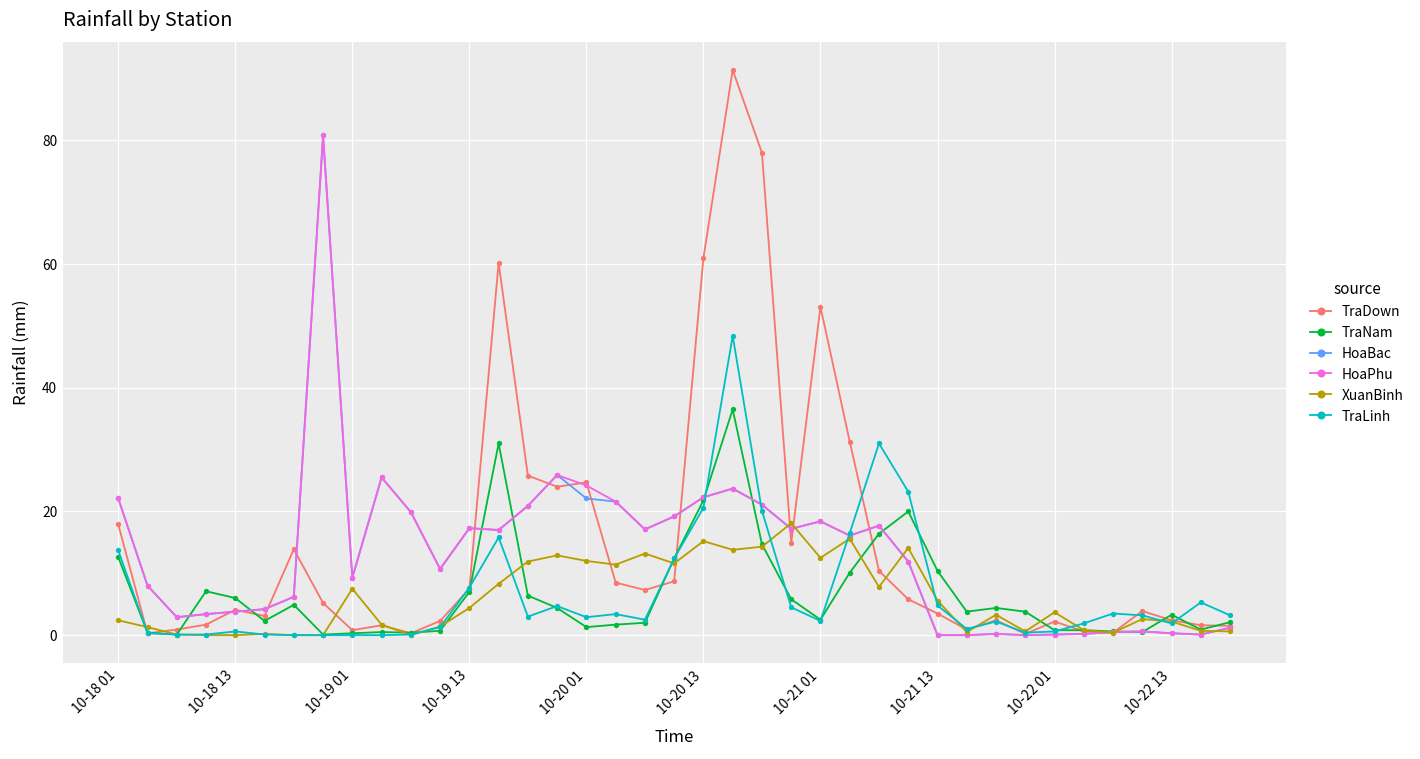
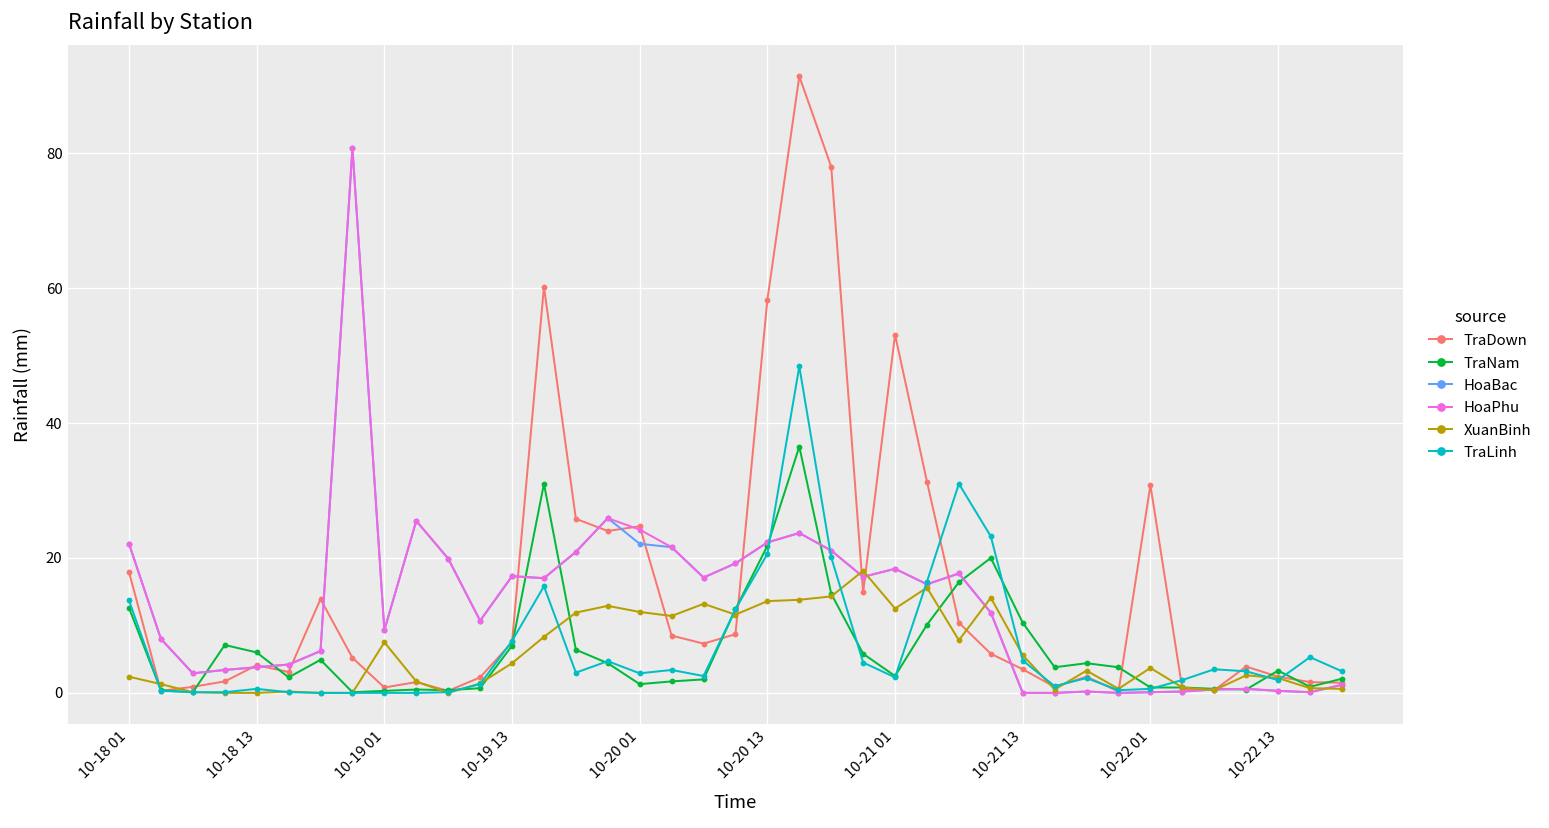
  {
    "TraDown": {
      "10-18 01": 18,
      "10-19 01": 1,
      "10-20 01": 25,
-     "10-20 13": 61,
+     "10-20 13": 58,
      "10-21 01": 53,
      "10-21 13": 4,
-     "10-22 01": 2
+     "10-22 01": 31
    },
    "TraNam": {
      "10-18 01": 13,
      "10-18 13": 6,
      "10-19 13": 7,
      "10-20 01": 1,
      "10-20 13": 22,
      "10-21 13": 10,
      "10-22 13": 3
    },
    "HoaBac": {
      "10-20 01": 22
    },
    "HoaPhu": {
      "10-20 01": 24
    },
    "XuanBinh": {
      "10-18 01": 2,
      "10-18 13": 0,
      "10-19 01": 8,
      "10-19 13": 4,
      "10-20 01": 12,
-     "10-20 13": 15,
+     "10-20 13": 14,
      "10-21 01": 13,
      "10-21 13": 6,
      "10-22 01": 4
    },
    "TraLinh": {
      "10-18 01": 14,
      "10-18 13": 1,
      "10-20 01": 3,
      "10-20 13": 21,
      "10-21 13": 5
    }
  }
